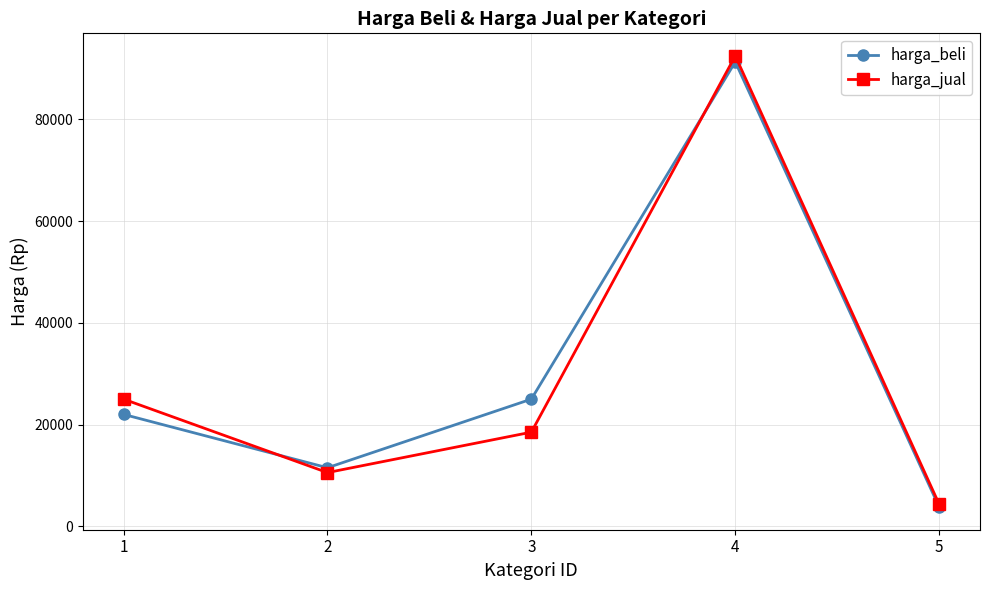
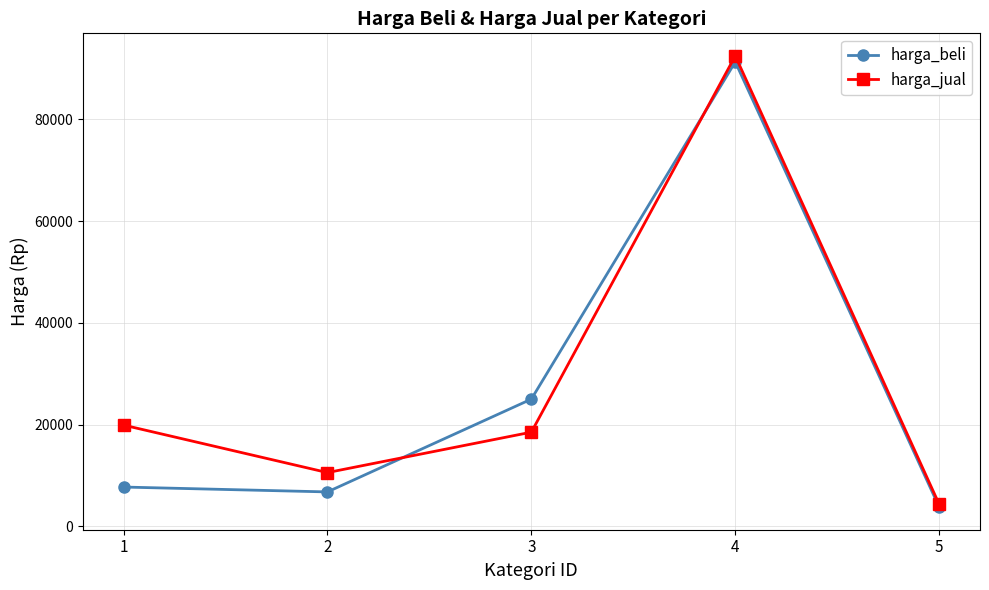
  {
    "harga_beli": {
-     "1": 22000,
-     "2": 12000,
+     "1": 8000,
+     "2": 7000,
      "3": 25000,
      "4": 91000,
      "5": 4000
    },
    "harga_jual": {
-     "1": 25000,
+     "1": 20000,
      "2": 11000,
      "3": 19000,
      "4": 93000,
      "5": 4000
    }
  }
